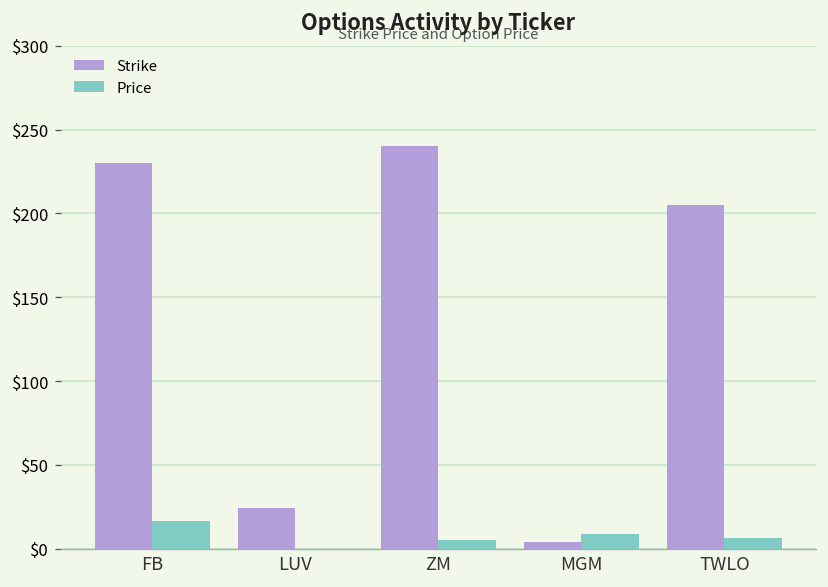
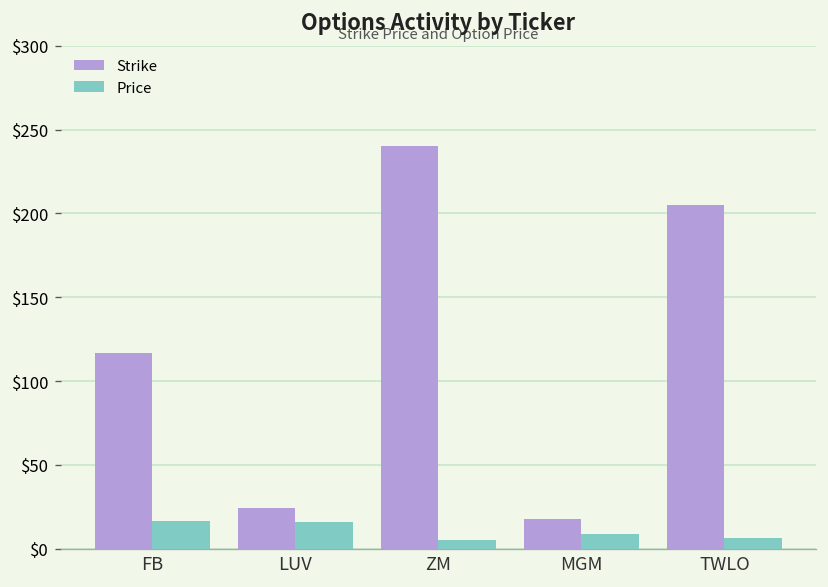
  {
    "Strike": {
-     "FB": "$230",
+     "FB": "$117",
      "LUV": "$24",
      "ZM": "$240",
-     "MGM": "$4",
+     "MGM": "$18",
      "TWLO": "$205"
    },
    "Price": {
      "FB": "$16",
-     "LUV": "$0",
+     "LUV": "$16",
      "ZM": "$5",
      "MGM": "$9",
      "TWLO": "$6"
    }
  }
